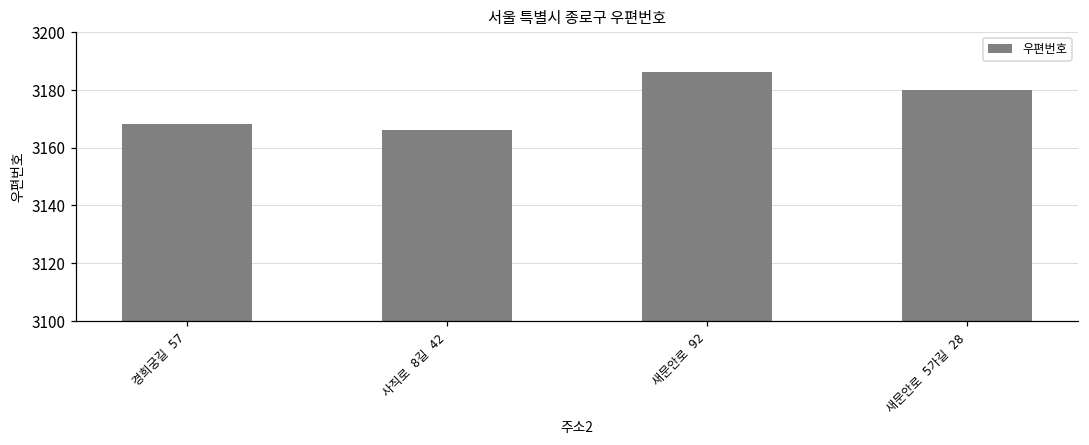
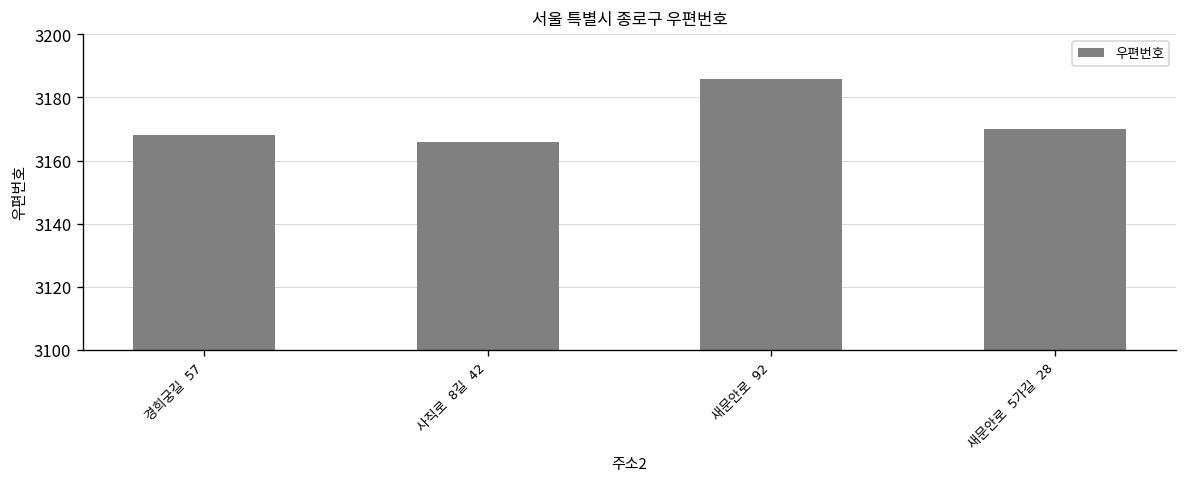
  {
    "경희궁길 57": 3168,
    "사직로 8길 42": 3166,
    "새문안로 92": 3186,
-   "새문안로 5가길 28": 3180
+   "새문안로 5가길 28": 3170
  }
